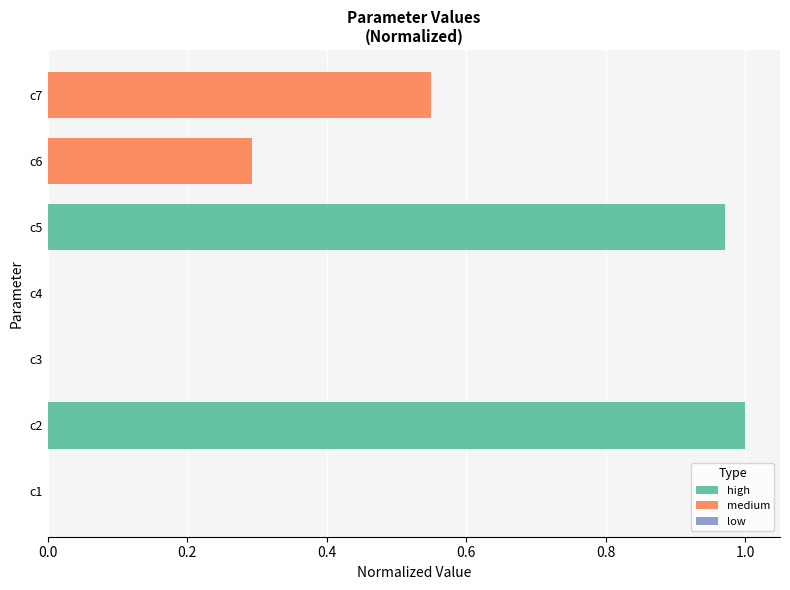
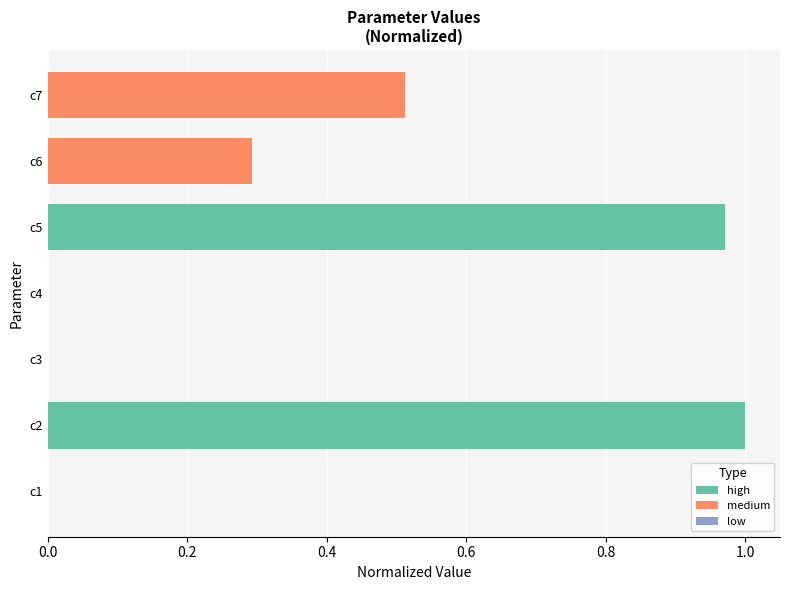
  {
-   "c7": 0.55,
+   "c7": 0.51,
    "c6": 0.29,
    "c5": 0.97,
    "c2": 1.00
  }
